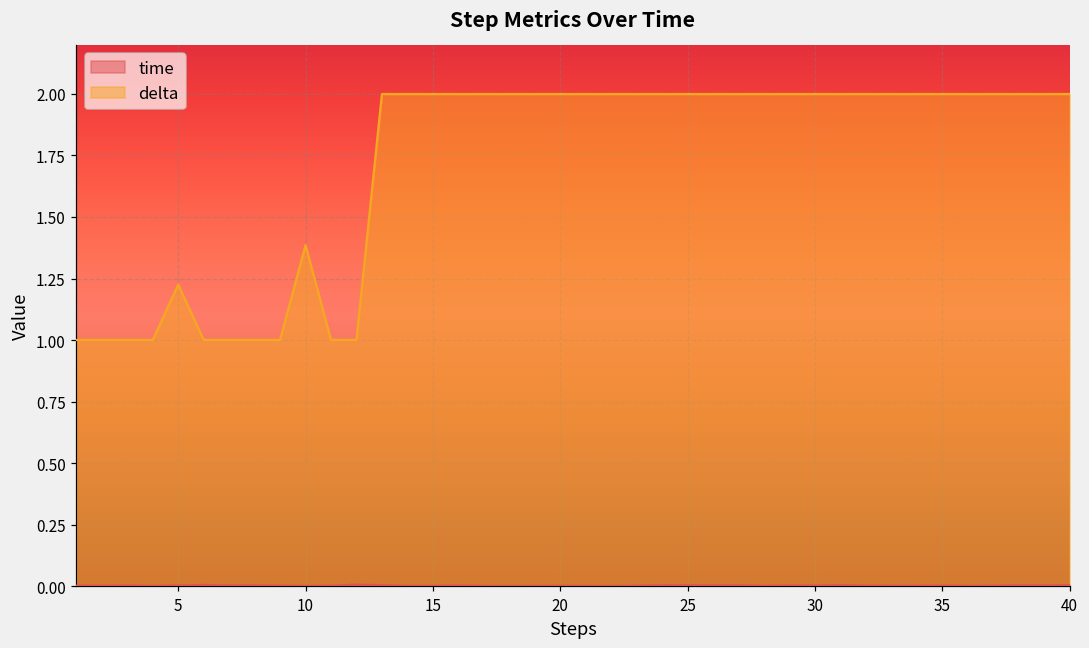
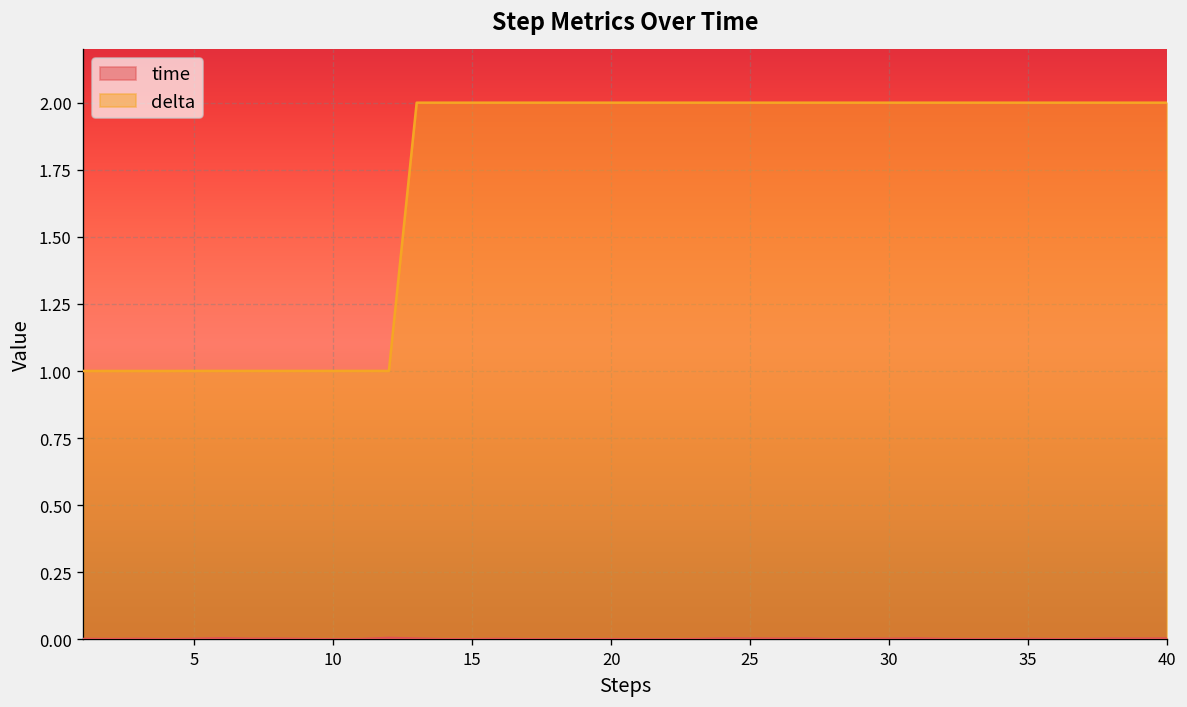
  {
    "time": {
      "5": 0.00,
      "10": 0.00,
      "15": 0.00,
      "20": 0.00,
      "25": 0.00,
      "30": 0.00,
      "35": 0.00,
      "40": 0.00
    },
    "delta": {
-     "5": 1.22,
-     "10": 1.39,
+     "5": 1.00,
+     "10": 1.00,
      "15": 2.00,
      "20": 2.00,
      "25": 2.00,
      "30": 2.00,
      "35": 2.00,
      "40": 2.00
    }
  }
